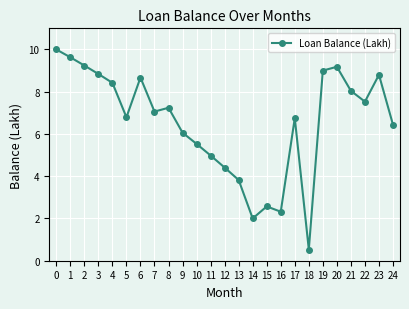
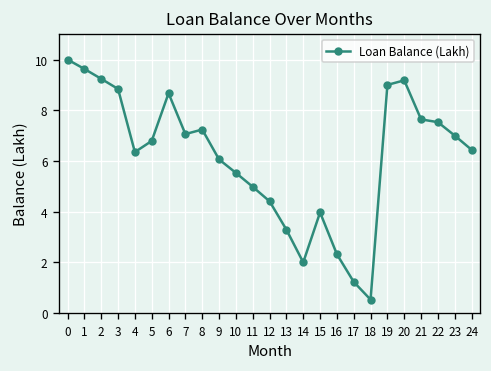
  {
    "0": 10.0,
    "1": 9.6,
    "2": 9.2,
    "3": 8.8,
-   "4": 8.4,
+   "4": 6.4,
    "5": 6.8,
    "6": 8.7,
    "7": 7.1,
    "8": 7.2,
    "9": 6.1,
    "10": 5.5,
    "11": 5.0,
    "12": 4.4,
-   "13": 3.8,
+   "13": 3.3,
    "14": 2.0,
-   "15": 2.6,
+   "15": 4.0,
    "16": 2.3,
-   "17": 6.8,
+   "17": 1.2,
    "18": 0.5,
    "19": 9.0,
    "20": 9.2,
-   "21": 8.0,
+   "21": 7.6,
    "22": 7.5,
-   "23": 8.8,
+   "23": 7.0,
    "24": 6.4
  }
